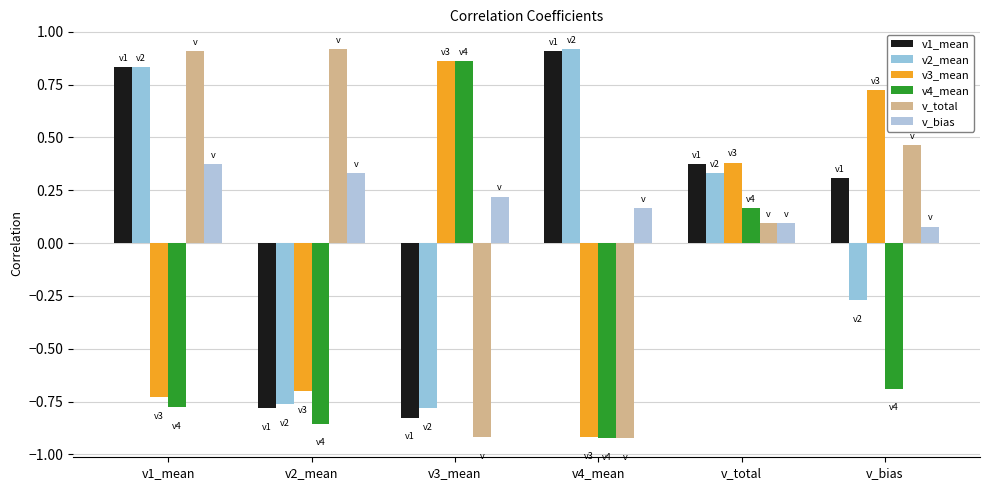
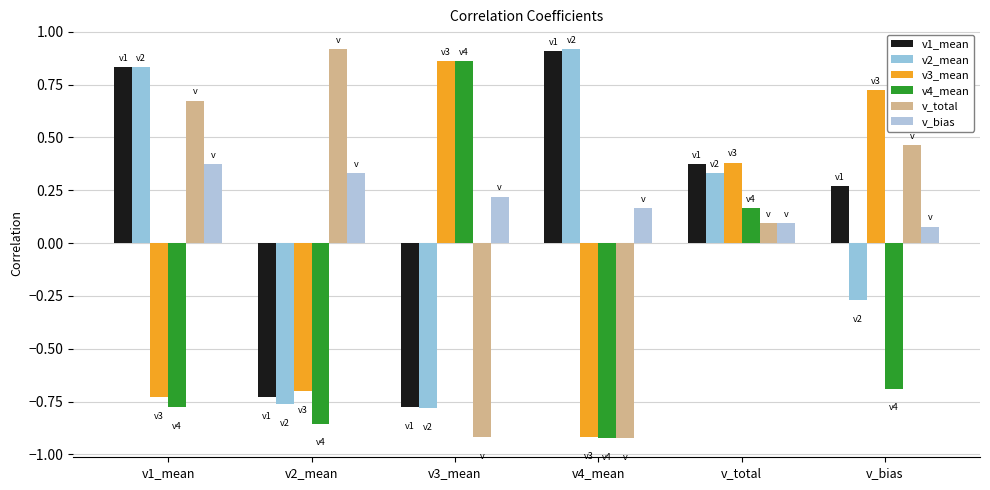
  {
    "v1_mean": {
      "v1_mean": 0.83,
-     "v2_mean": -0.78,
-     "v3_mean": -0.83,
+     "v2_mean": -0.73,
+     "v3_mean": -0.78,
      "v4_mean": 0.91,
      "v_total": 0.37,
-     "v_bias": 0.31
+     "v_bias": 0.27
    },
    "v3_mean": {
      "v1_mean": -0.73,
      "v2_mean": -0.70,
      "v3_mean": 0.86,
      "v4_mean": -0.92,
      "v_total": 0.38,
      "v_bias": 0.72
    },
    "v4_mean": {
      "v1_mean": -0.78,
      "v2_mean": -0.86,
      "v3_mean": 0.86,
      "v4_mean": -0.92,
      "v_total": 0.17,
      "v_bias": -0.69
    },
    "v_total": {
-     "v1_mean": 0.91,
+     "v1_mean": 0.67,
      "v2_mean": 0.92,
      "v3_mean": -0.92,
      "v4_mean": -0.92,
      "v_total": 0.09,
      "v_bias": 0.46
    }
  }
